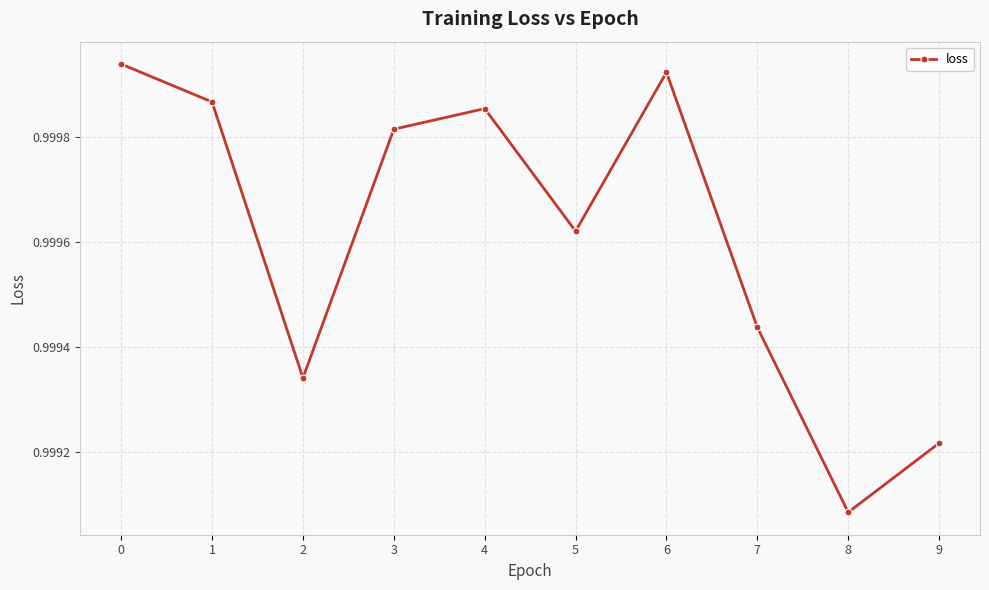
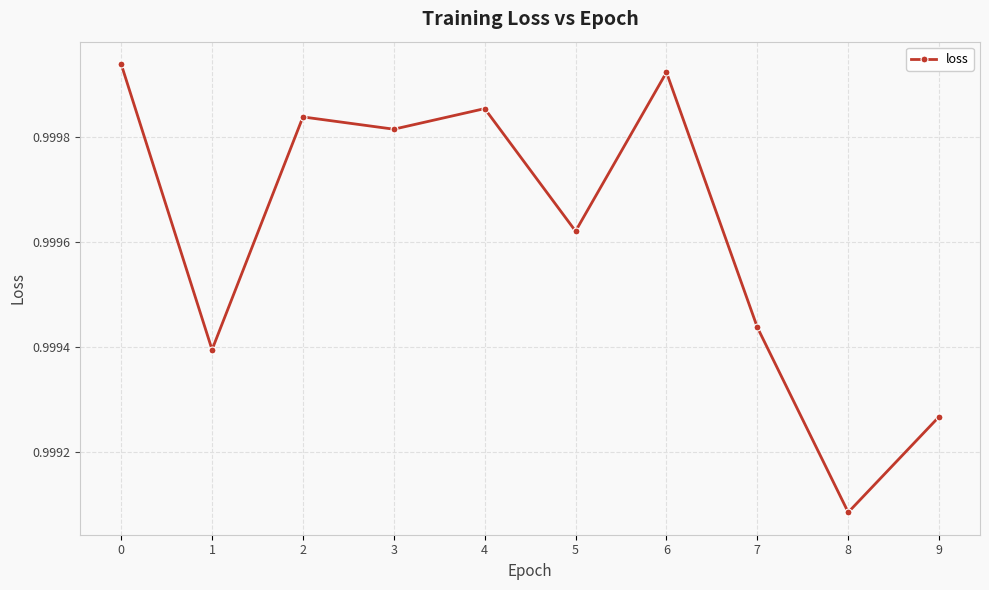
  {
    "0": 0.99994,
-   "1": 0.99987,
-   "2": 0.99934,
+   "1": 0.99939,
+   "2": 0.99984,
    "3": 0.99982,
    "4": 0.99985,
    "5": 0.99962,
    "6": 0.99992,
    "7": 0.99944,
    "8": 0.99908,
-   "9": 0.99922
+   "9": 0.99927
  }
